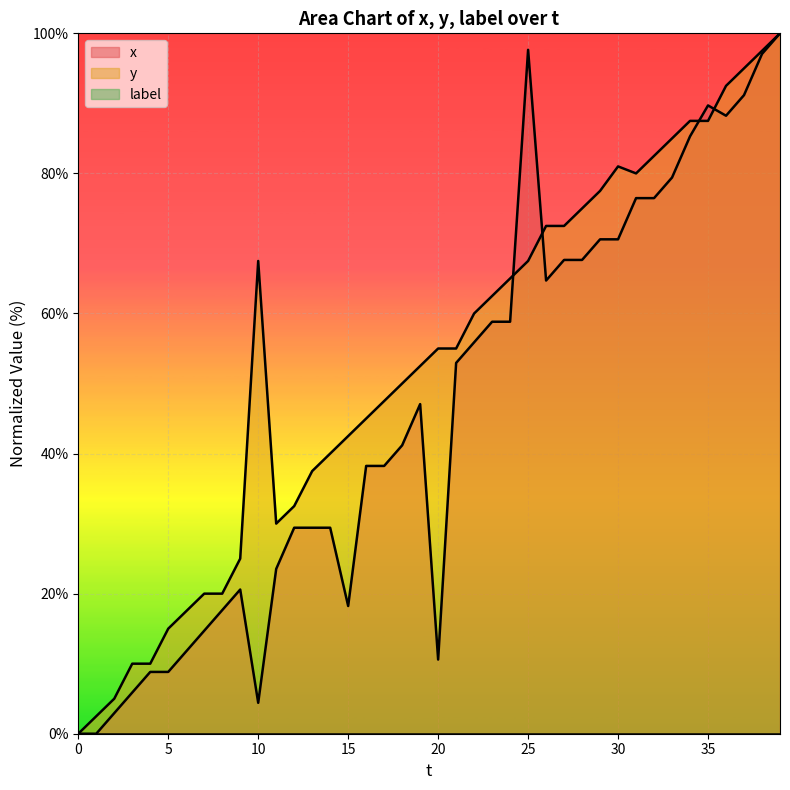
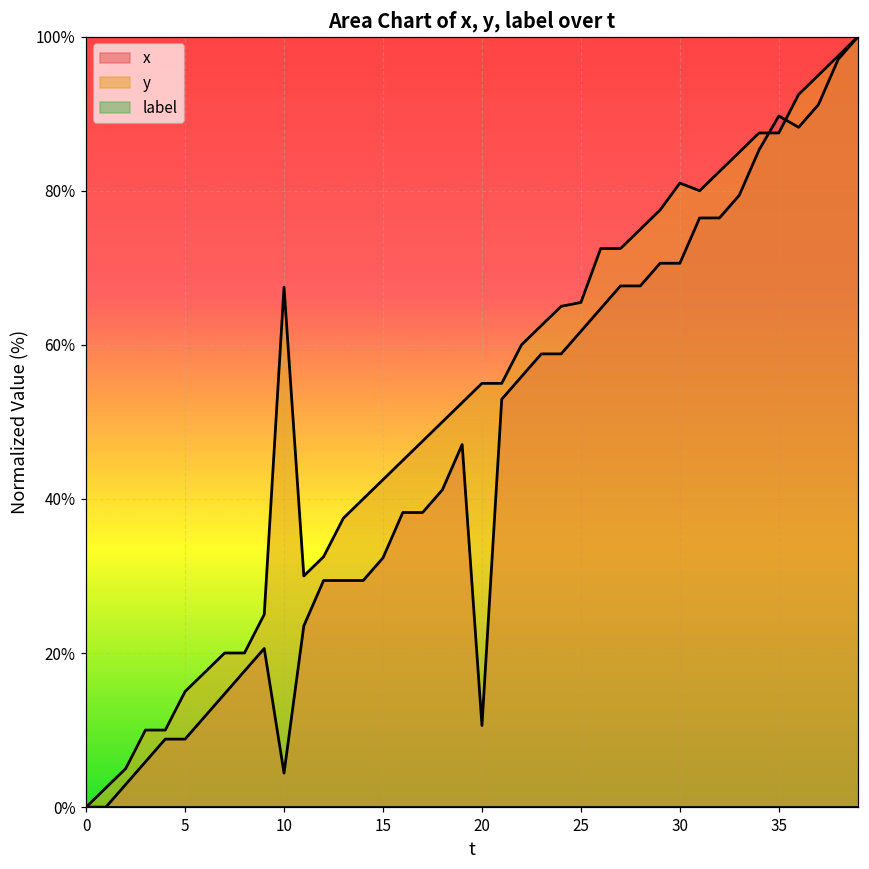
  {
    "x": {
      "5": "9%",
      "10": "4%",
-     "15": "18%",
+     "15": "32%",
      "20": "11%",
-     "25": "98%",
+     "25": "62%",
      "30": "71%",
      "35": "90%"
    },
    "y": {
      "5": "15%",
      "10": "68%",
      "15": "43%",
      "20": "55%",
-     "25": "68%",
+     "25": "66%",
      "30": "81%",
      "35": "88%"
    },
    "label": {
      "5": "0%",
      "10": "0%",
      "15": "0%",
      "20": "0%",
      "25": "0%",
      "30": "0%",
      "35": "0%"
    }
  }
